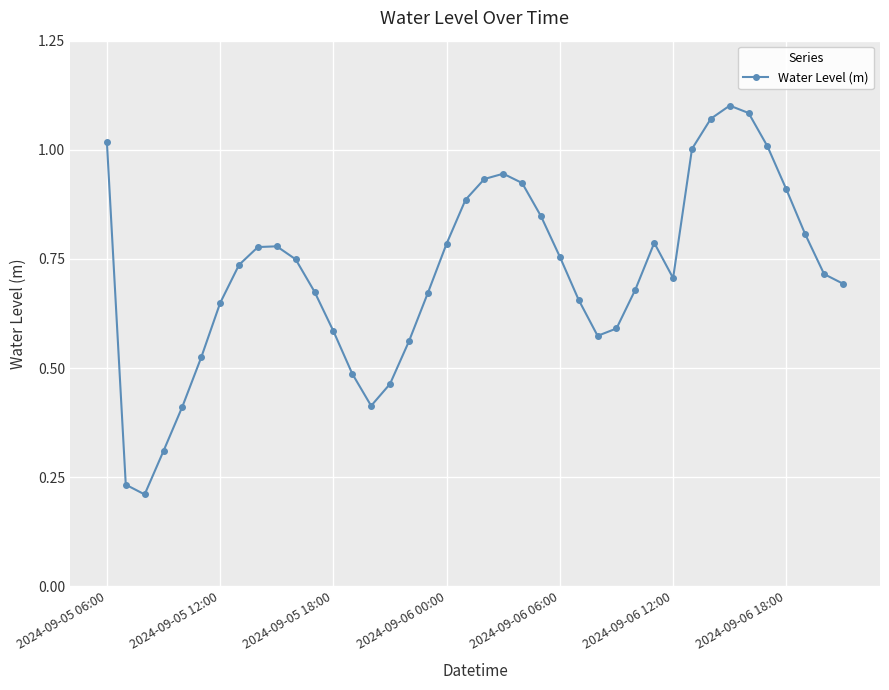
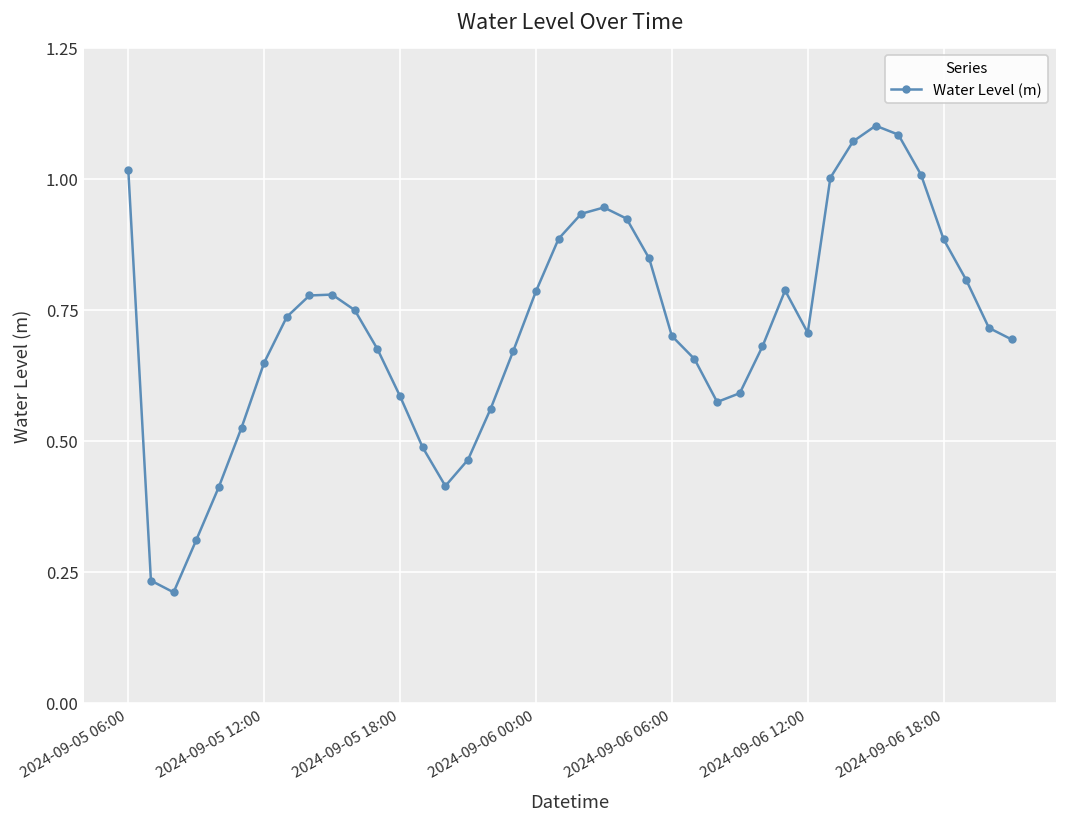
  {
    "2024-09-05 06:00": 1.02,
    "2024-09-05 12:00": 0.65,
    "2024-09-05 18:00": 0.58,
    "2024-09-06 00:00": 0.79,
-   "2024-09-06 06:00": 0.75,
+   "2024-09-06 06:00": 0.70,
    "2024-09-06 12:00": 0.71,
-   "2024-09-06 18:00": 0.91
+   "2024-09-06 18:00": 0.88
  }
